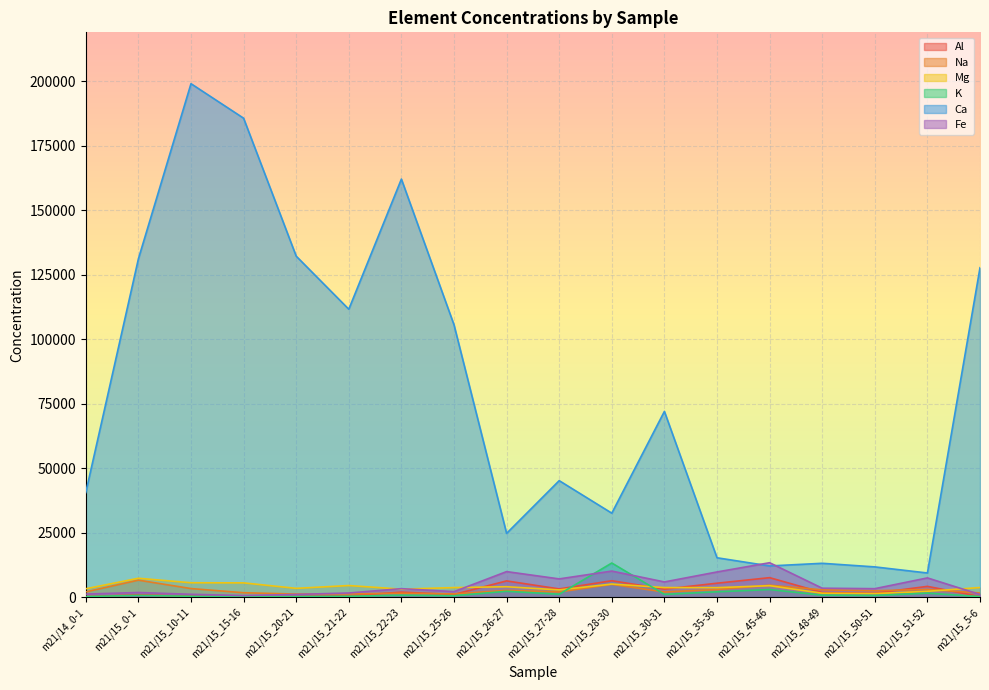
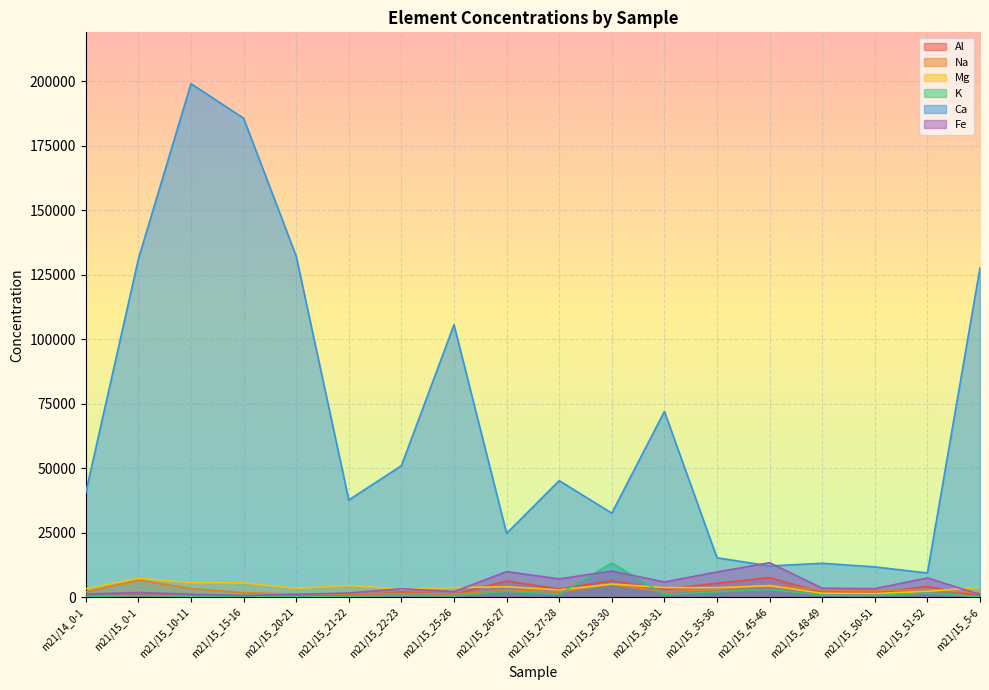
  {
    "K": {
      "m21/15_28-30": 13000,
      "m21/15_45-46": 3000
    },
    "Ca": {
      "m21/14_0-1": 41000,
      "m21/15_0-1": 131000,
      "m21/15_10-11": 199000,
      "m21/15_15-16": 186000,
      "m21/15_20-21": 132000,
-     "m21/15_21-22": 112000,
-     "m21/15_22-23": 162000,
+     "m21/15_21-22": 38000,
+     "m21/15_22-23": 51000,
      "m21/15_25-26": 106000,
      "m21/15_26-27": 25000,
      "m21/15_27-28": 45000,
      "m21/15_28-30": 33000,
      "m21/15_30-31": 72000,
      "m21/15_35-36": 15000,
      "m21/15_45-46": 12000,
      "m21/15_48-49": 13000,
      "m21/15_50-51": 12000,
      "m21/15_51-52": 9000,
      "m21/15_5-6": 128000
    },
    "Fe": {
      "m21/15_26-27": 10000,
      "m21/15_27-28": 7000,
      "m21/15_28-30": 10000,
      "m21/15_30-31": 6000,
      "m21/15_35-36": 10000,
      "m21/15_45-46": 13000,
      "m21/15_51-52": 7000
    }
  }
